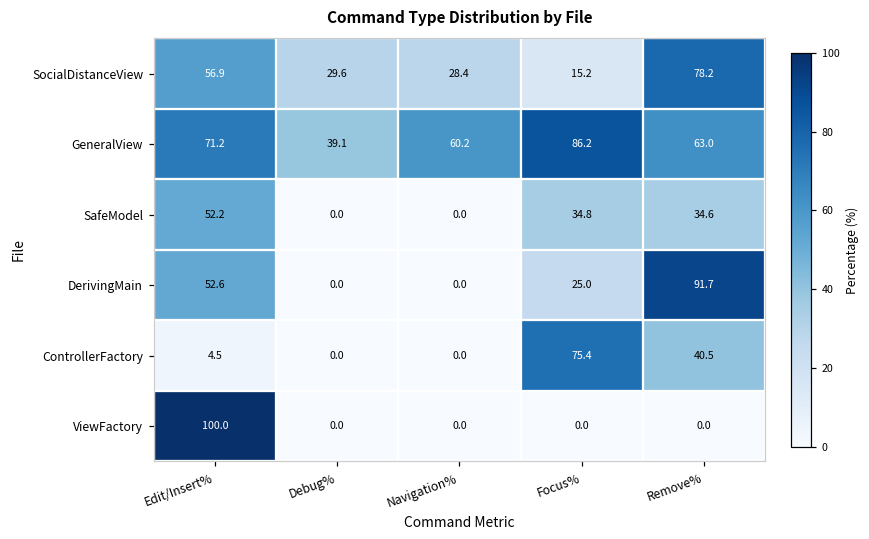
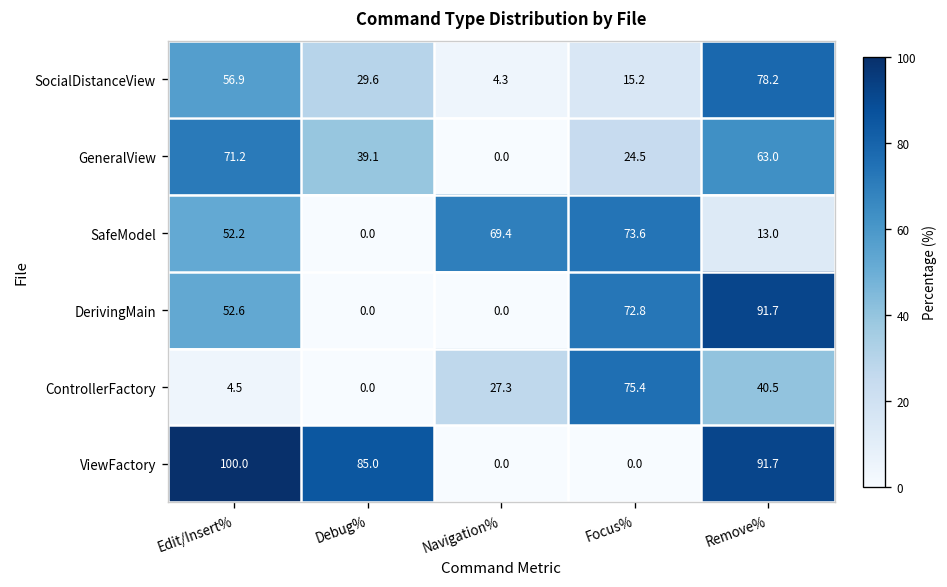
  {
    "SocialDistanceView": {
      "Edit/Insert%": 56.9,
      "Debug%": 29.6,
-     "Navigation%": 28.4,
+     "Navigation%": 4.3,
      "Focus%": 15.2,
      "Remove%": 78.2
    },
    "GeneralView": {
      "Edit/Insert%": 71.2,
      "Debug%": 39.1,
-     "Navigation%": 60.2,
-     "Focus%": 86.2,
+     "Navigation%": 0.0,
+     "Focus%": 24.5,
      "Remove%": 63.0
    },
    "SafeModel": {
      "Edit/Insert%": 52.2,
      "Debug%": 0.0,
-     "Navigation%": 0.0,
-     "Focus%": 34.8,
-     "Remove%": 34.6
+     "Navigation%": 69.4,
+     "Focus%": 73.6,
+     "Remove%": 13.0
    },
    "DerivingMain": {
      "Edit/Insert%": 52.6,
      "Debug%": 0.0,
      "Navigation%": 0.0,
-     "Focus%": 25.0,
+     "Focus%": 72.8,
      "Remove%": 91.7
    },
    "ControllerFactory": {
      "Edit/Insert%": 4.5,
      "Debug%": 0.0,
-     "Navigation%": 0.0,
+     "Navigation%": 27.3,
      "Focus%": 75.4,
      "Remove%": 40.5
    },
    "ViewFactory": {
      "Edit/Insert%": 100.0,
-     "Debug%": 0.0,
+     "Debug%": 85.0,
      "Navigation%": 0.0,
      "Focus%": 0.0,
-     "Remove%": 0.0
+     "Remove%": 91.7
    }
  }
